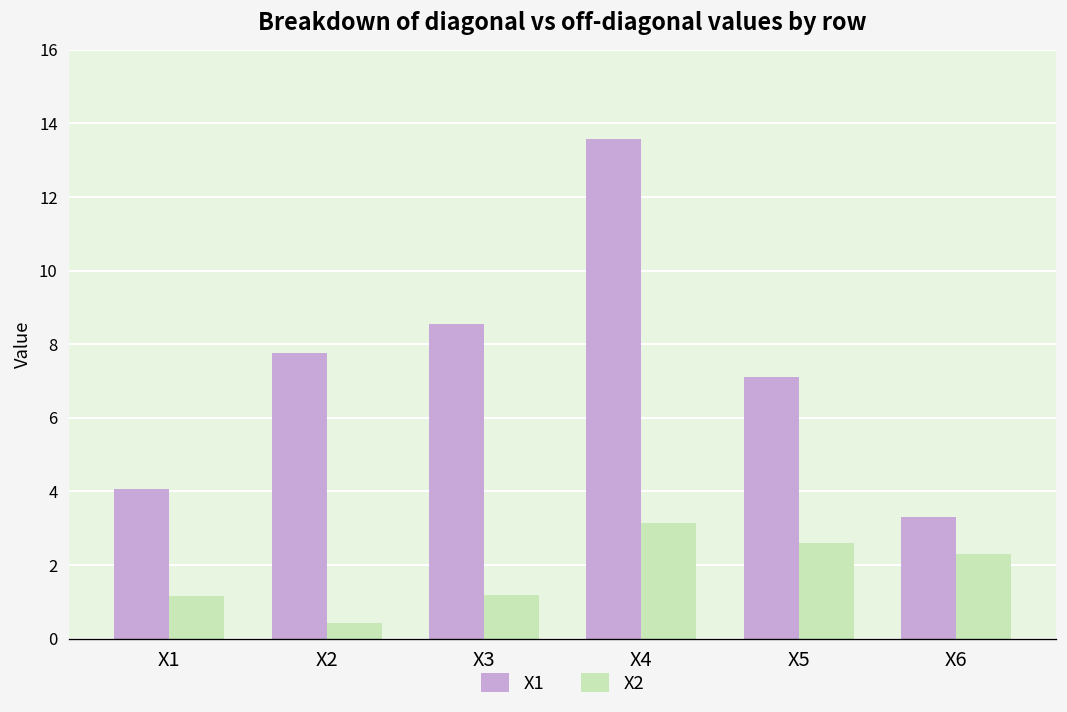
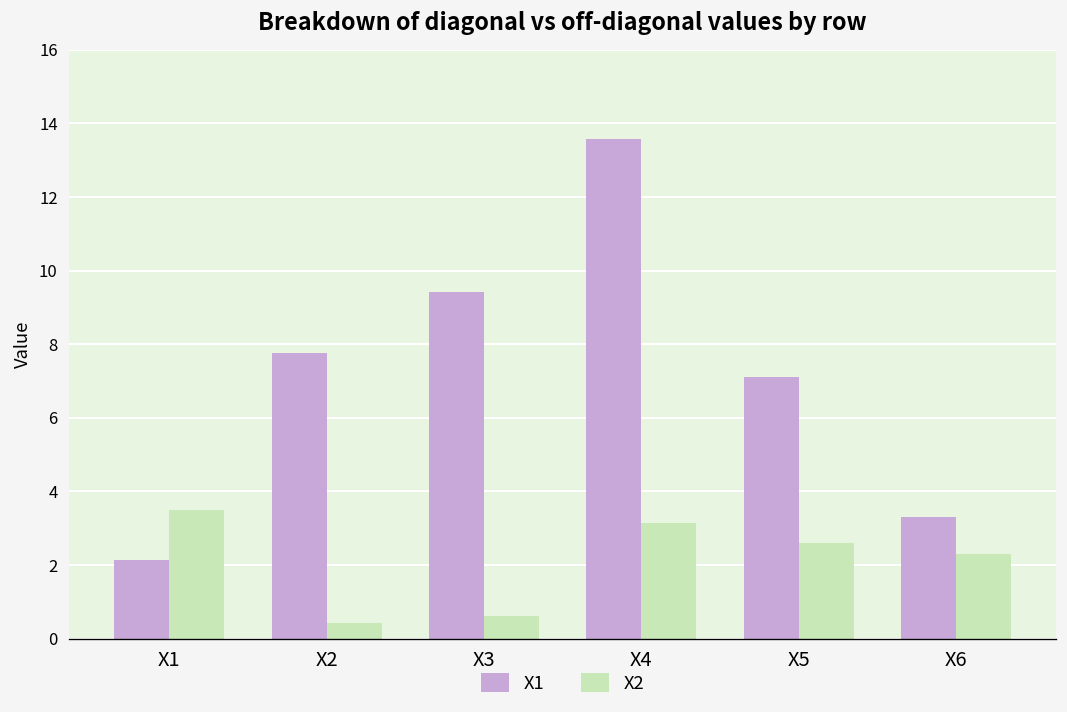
  {
    "X1": {
-     "X1": 4.1,
+     "X1": 2.1,
      "X2": 7.8,
-     "X3": 8.5,
+     "X3": 9.4,
      "X4": 13.6,
      "X5": 7.1,
      "X6": 3.3
    },
    "X2": {
-     "X1": 1.1,
+     "X1": 3.5,
      "X2": 0.4,
-     "X3": 1.2,
+     "X3": 0.6,
      "X4": 3.1,
      "X5": 2.6,
      "X6": 2.3
    }
  }
